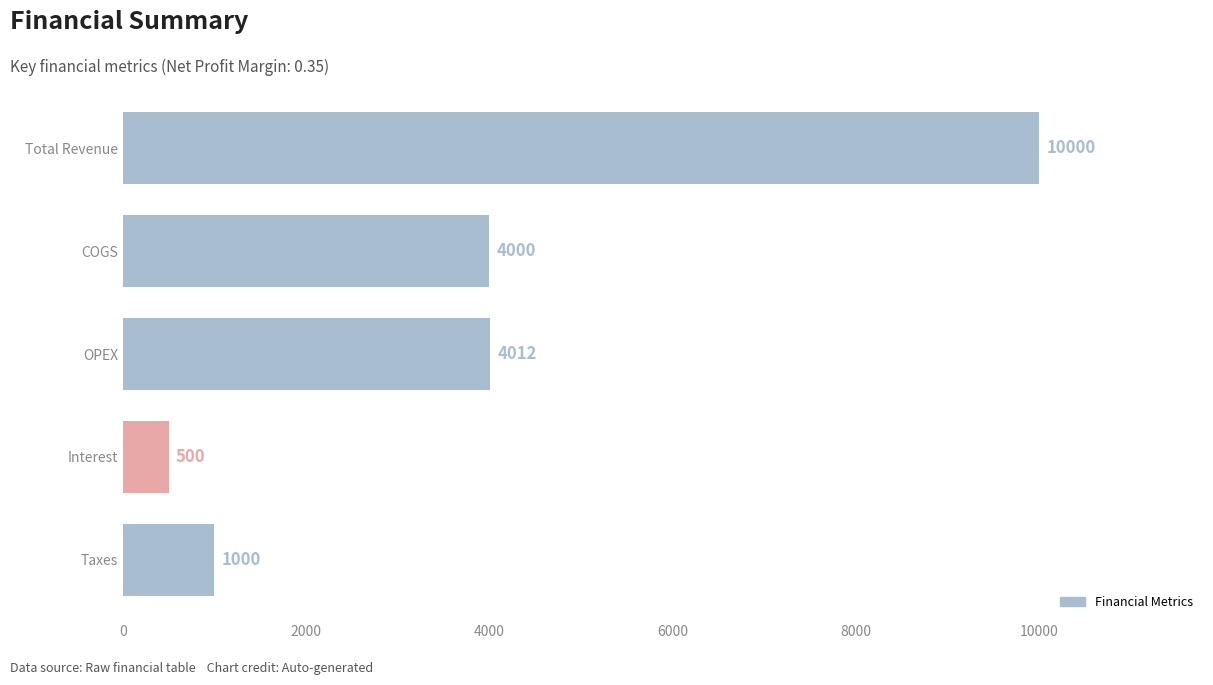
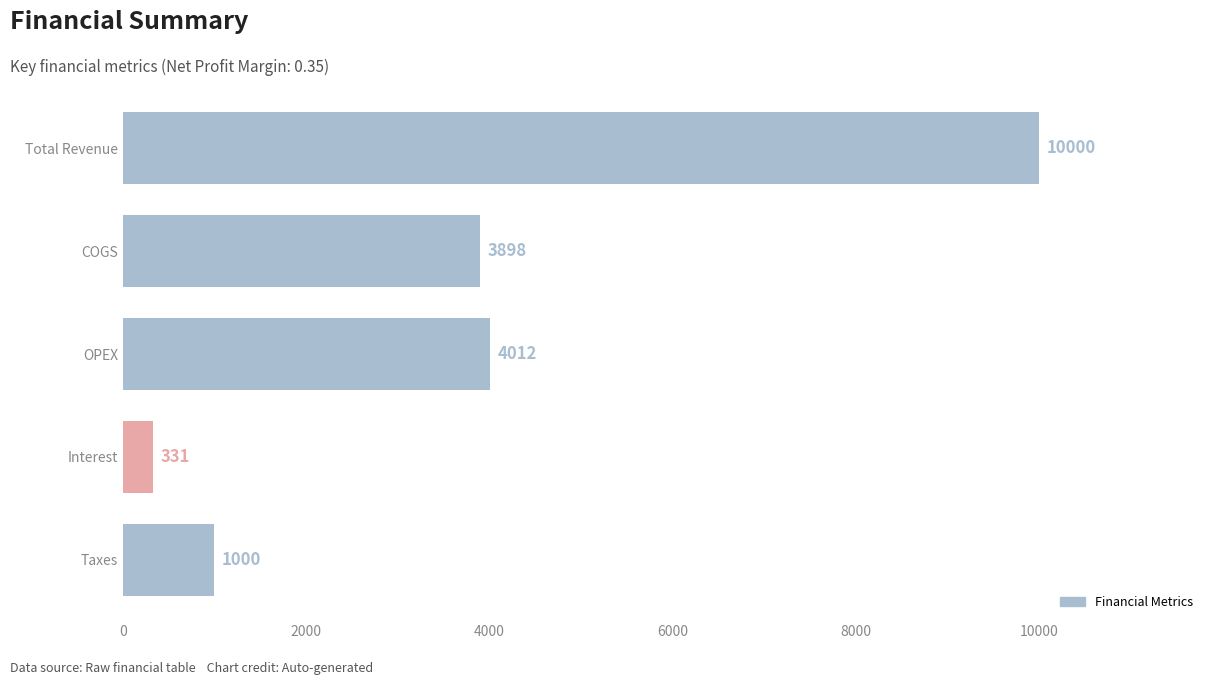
  {
    "Total Revenue": 10000,
-   "COGS": 4000,
+   "COGS": 3898,
    "OPEX": 4012,
-   "Interest": 500,
+   "Interest": 331,
    "Taxes": 1000
  }
